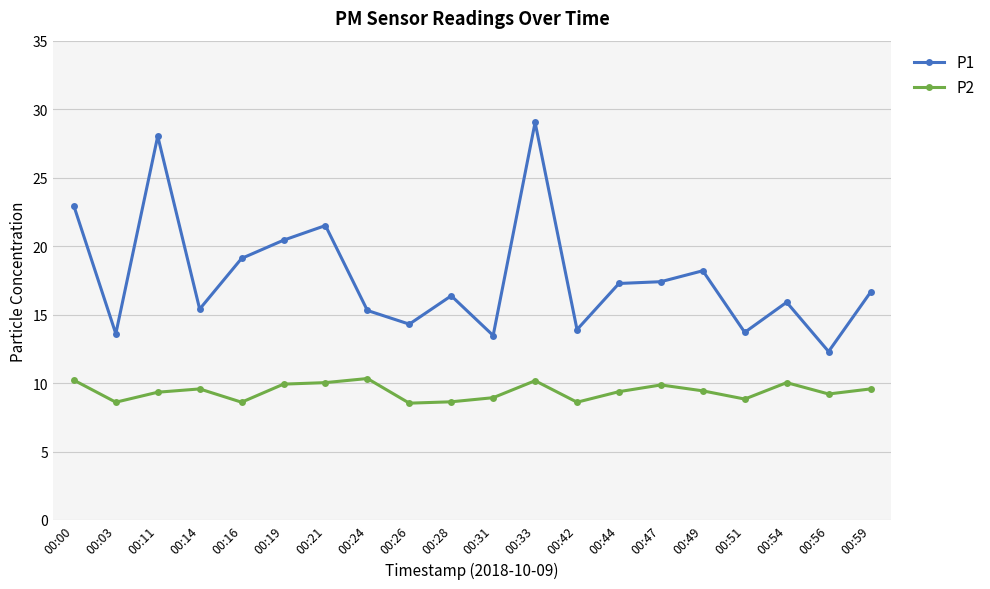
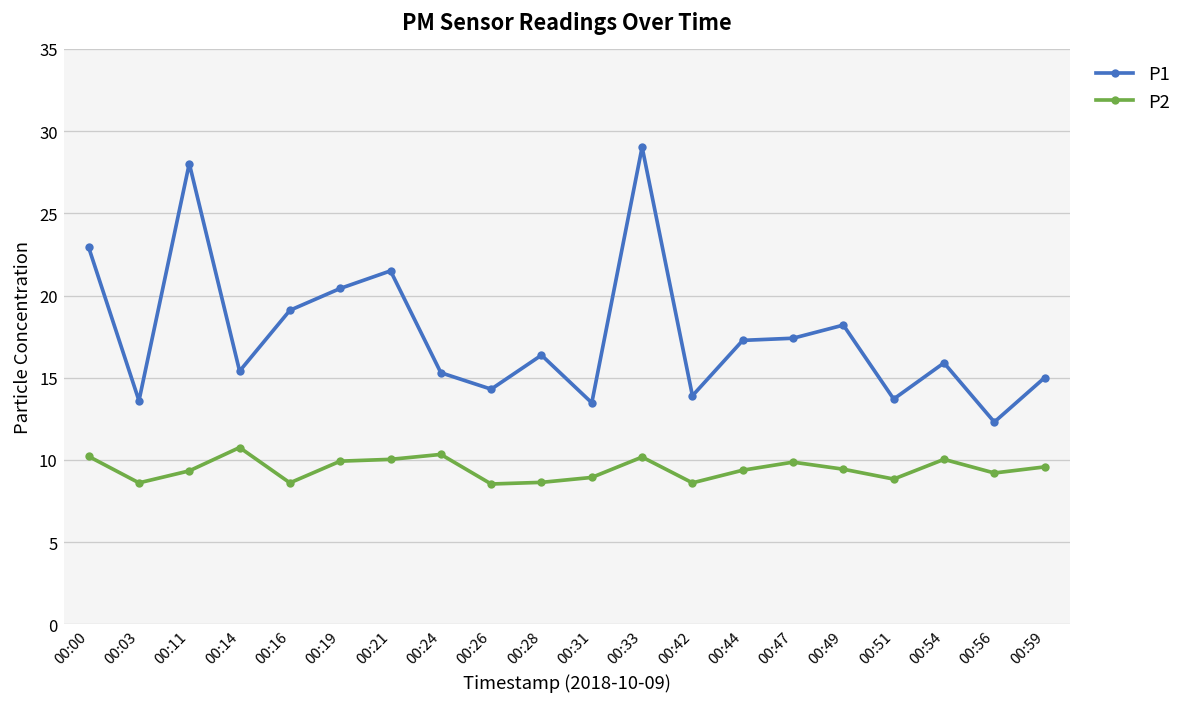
  {
    "P1": {
      "00:00": 22.9,
      "00:03": 13.6,
      "00:11": 28.0,
      "00:14": 15.4,
      "00:16": 19.1,
      "00:19": 20.4,
      "00:21": 21.5,
      "00:24": 15.3,
      "00:26": 14.3,
      "00:28": 16.4,
      "00:31": 13.5,
      "00:33": 29.0,
      "00:42": 13.9,
      "00:44": 17.3,
      "00:47": 17.4,
      "00:49": 18.2,
      "00:51": 13.7,
      "00:54": 15.9,
      "00:56": 12.3,
-     "00:59": 16.6
+     "00:59": 15.0
    },
    "P2": {
      "00:00": 10.2,
      "00:03": 8.6,
      "00:11": 9.3,
-     "00:14": 9.6,
+     "00:14": 10.8,
      "00:16": 8.6,
      "00:19": 9.9,
      "00:21": 10.0,
      "00:24": 10.3,
      "00:26": 8.5,
      "00:28": 8.6,
      "00:31": 8.9,
      "00:33": 10.2,
      "00:42": 8.6,
      "00:44": 9.4,
      "00:47": 9.9,
      "00:49": 9.4,
      "00:51": 8.8,
      "00:54": 10.0,
      "00:56": 9.2,
      "00:59": 9.6
    }
  }
